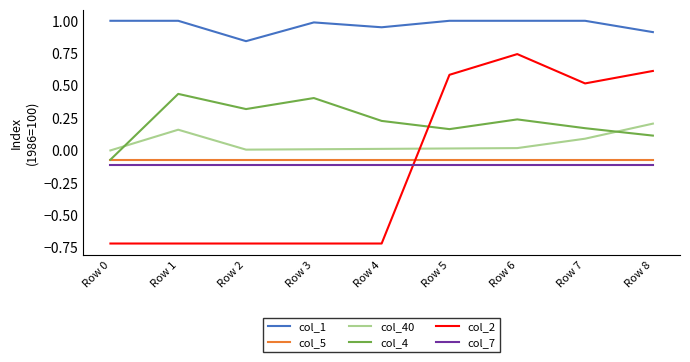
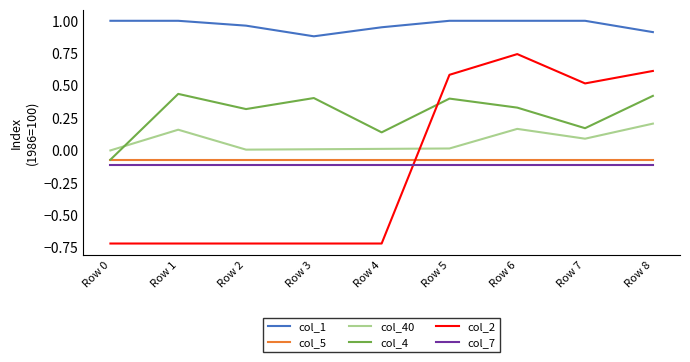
  {
    "col_1": {
      "Row 0": 1.00,
      "Row 1": 1.00,
-     "Row 2": 0.84,
-     "Row 3": 0.99,
+     "Row 2": 0.96,
+     "Row 3": 0.88,
      "Row 4": 0.95,
      "Row 5": 1.00,
      "Row 6": 1.00,
      "Row 7": 1.00,
      "Row 8": 0.91
    },
    "col_5": {
      "Row 1": -0.07,
      "Row 2": -0.07,
      "Row 3": -0.07,
      "Row 4": -0.07,
      "Row 5": -0.07,
      "Row 6": -0.07,
      "Row 7": -0.07,
      "Row 8": -0.07
    },
    "col_40": {
      "Row 0": 0.00,
      "Row 1": 0.16,
      "Row 2": 0.01,
      "Row 3": 0.01,
      "Row 4": 0.01,
      "Row 5": 0.01,
-     "Row 6": 0.02,
+     "Row 6": 0.17,
      "Row 7": 0.09,
      "Row 8": 0.21
    },
    "col_4": {
      "Row 1": 0.44,
      "Row 2": 0.32,
      "Row 3": 0.40,
-     "Row 4": 0.23,
-     "Row 5": 0.16,
-     "Row 6": 0.24,
+     "Row 4": 0.14,
+     "Row 5": 0.40,
+     "Row 6": 0.33,
      "Row 7": 0.17,
-     "Row 8": 0.11
+     "Row 8": 0.42
    },
    "col_2": {
      "Row 0": -0.72,
      "Row 1": -0.72,
      "Row 2": -0.72,
      "Row 3": -0.72,
      "Row 4": -0.72,
      "Row 5": 0.58,
      "Row 6": 0.74,
      "Row 7": 0.52,
      "Row 8": 0.61
    },
    "col_7": {
      "Row 0": -0.11,
      "Row 1": -0.11,
      "Row 2": -0.11,
      "Row 3": -0.11,
      "Row 4": -0.11,
      "Row 5": -0.11,
      "Row 6": -0.11,
      "Row 7": -0.11,
      "Row 8": -0.11
    }
  }
